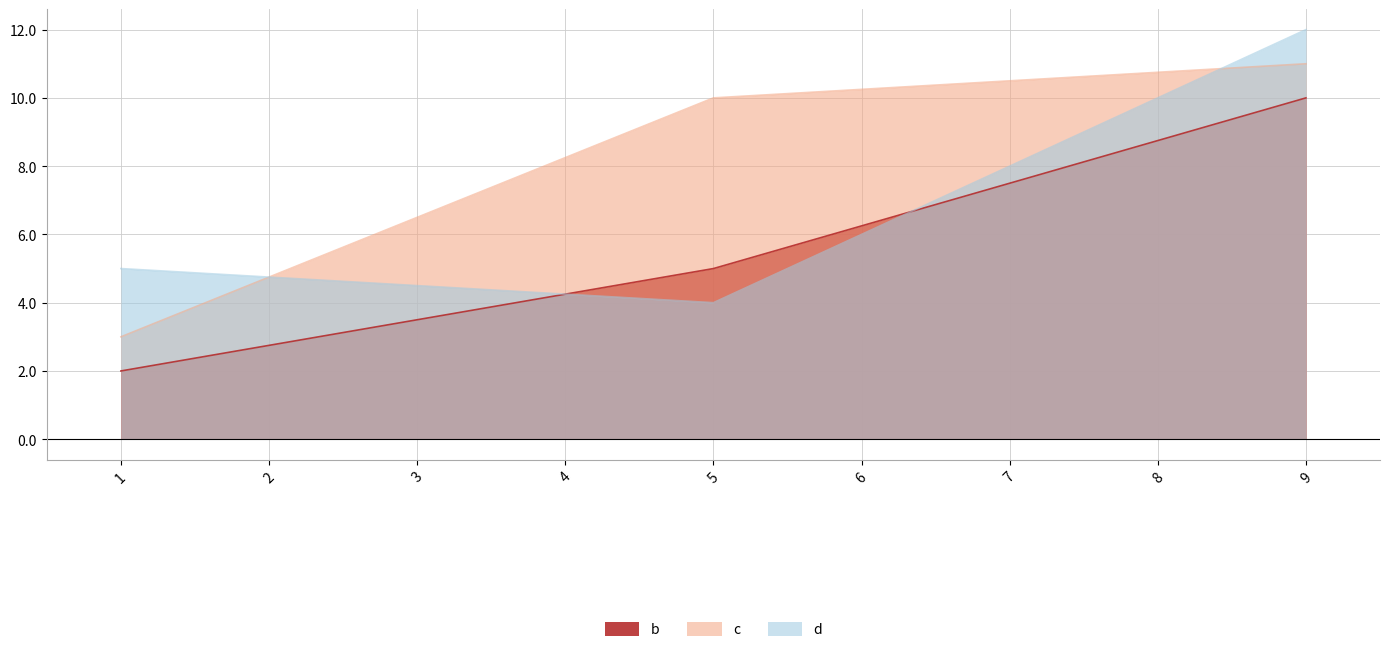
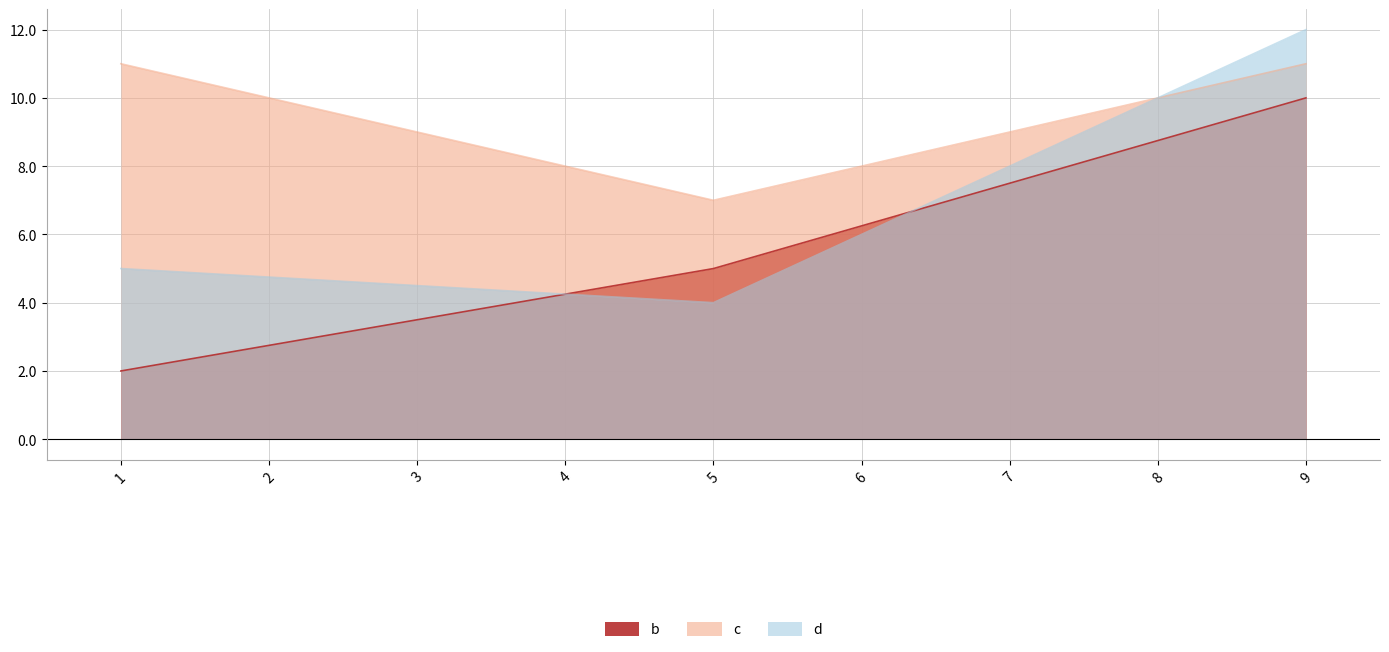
  {
    "b": {
      "1": 2,
      "5": 5,
      "9": 10
    },
    "c": {
-     "1": 3,
-     "5": 10,
+     "1": 11,
+     "5": 7,
      "9": 11
    },
    "d": {
      "1": 5,
      "5": 4,
      "9": 12
    }
  }
